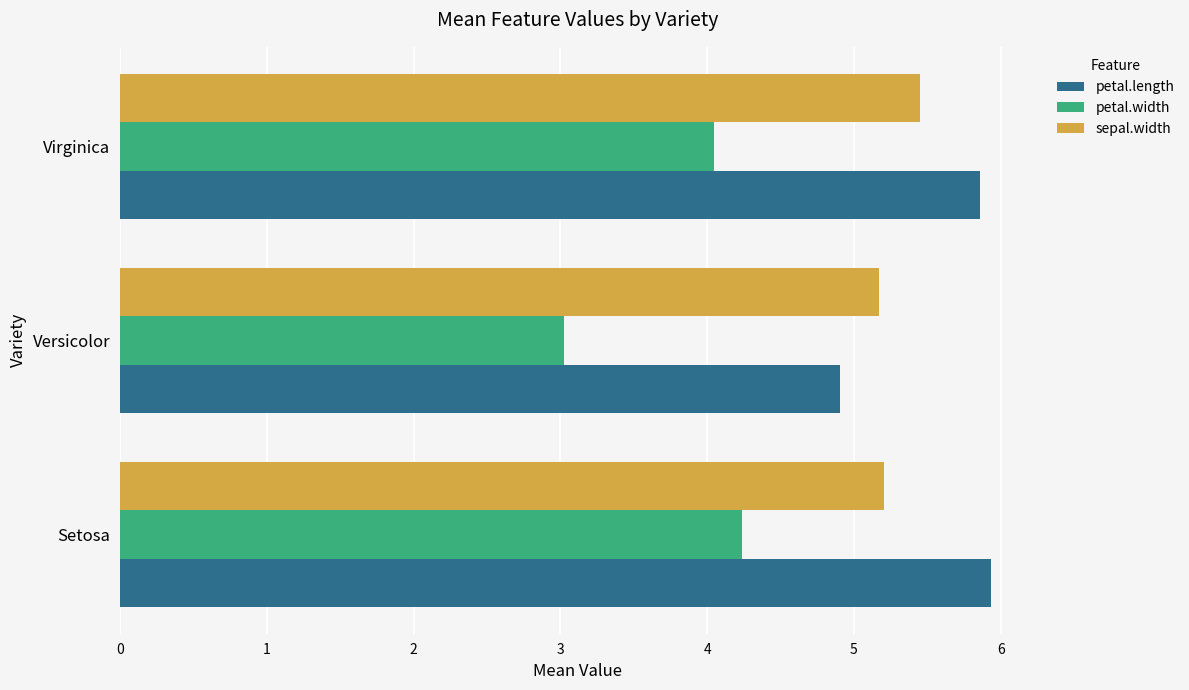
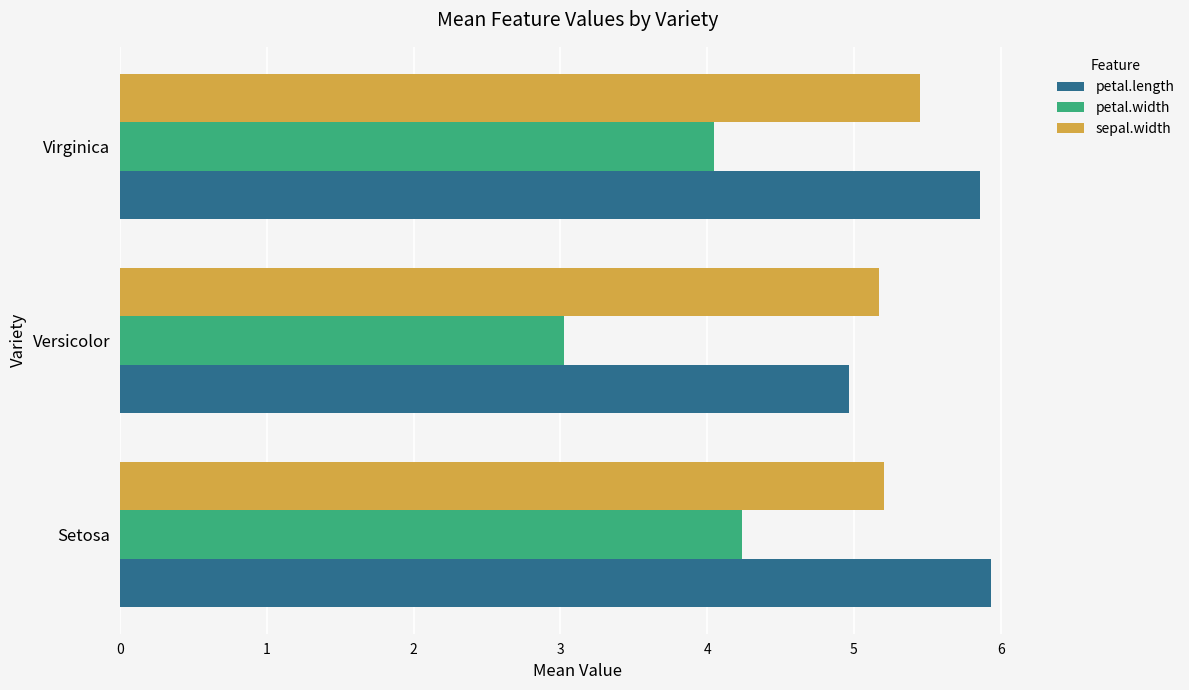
  {
    "petal.length": {
      "Virginica": 5.86,
-     "Versicolor": 4.91,
+     "Versicolor": 4.97,
      "Setosa": 5.94
    },
    "petal.width": {
      "Virginica": 4.05,
      "Versicolor": 3.02,
      "Setosa": 4.24
    },
    "sepal.width": {
      "Virginica": 5.45,
      "Versicolor": 5.17,
      "Setosa": 5.20
    }
  }
